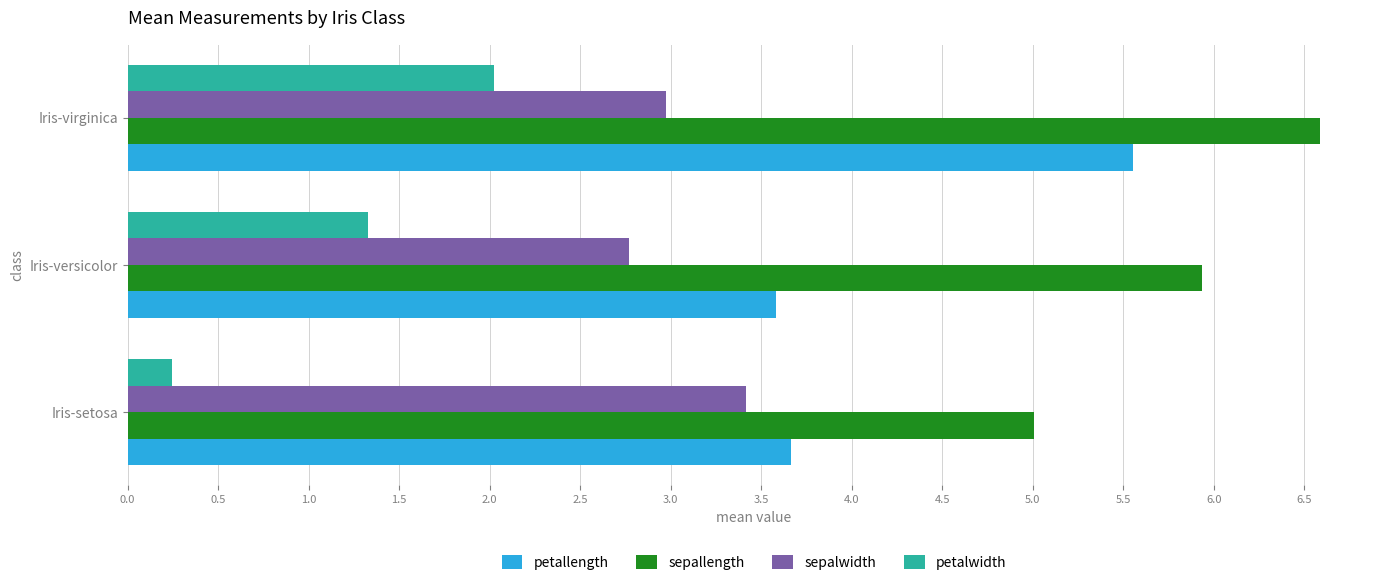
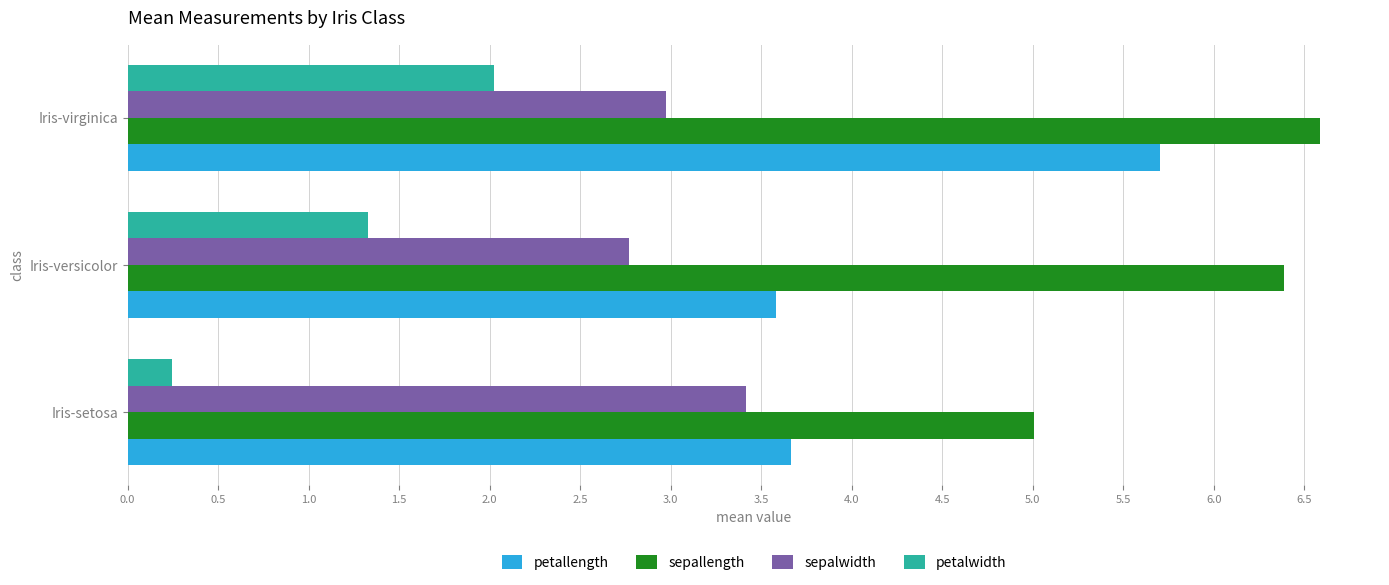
  {
    "petallength": {
-     "Iris-virginica": 5.55,
+     "Iris-virginica": 5.70,
      "Iris-versicolor": 3.58,
      "Iris-setosa": 3.66
    },
    "sepallength": {
      "Iris-virginica": 6.59,
-     "Iris-versicolor": 5.94,
+     "Iris-versicolor": 6.39,
      "Iris-setosa": 5.01
    },
    "sepalwidth": {
      "Iris-virginica": 2.97,
      "Iris-versicolor": 2.77,
      "Iris-setosa": 3.42
    },
    "petalwidth": {
      "Iris-virginica": 2.03,
      "Iris-versicolor": 1.33,
      "Iris-setosa": 0.24
    }
  }
